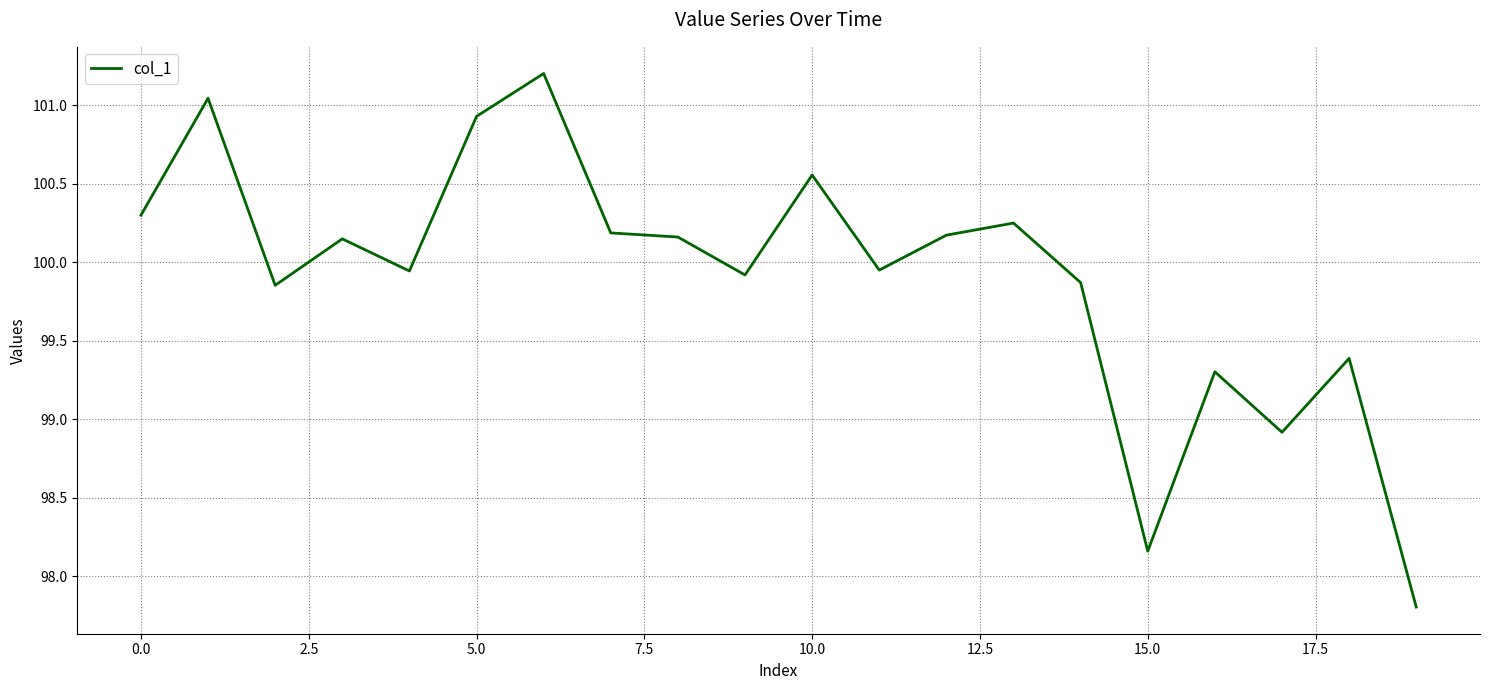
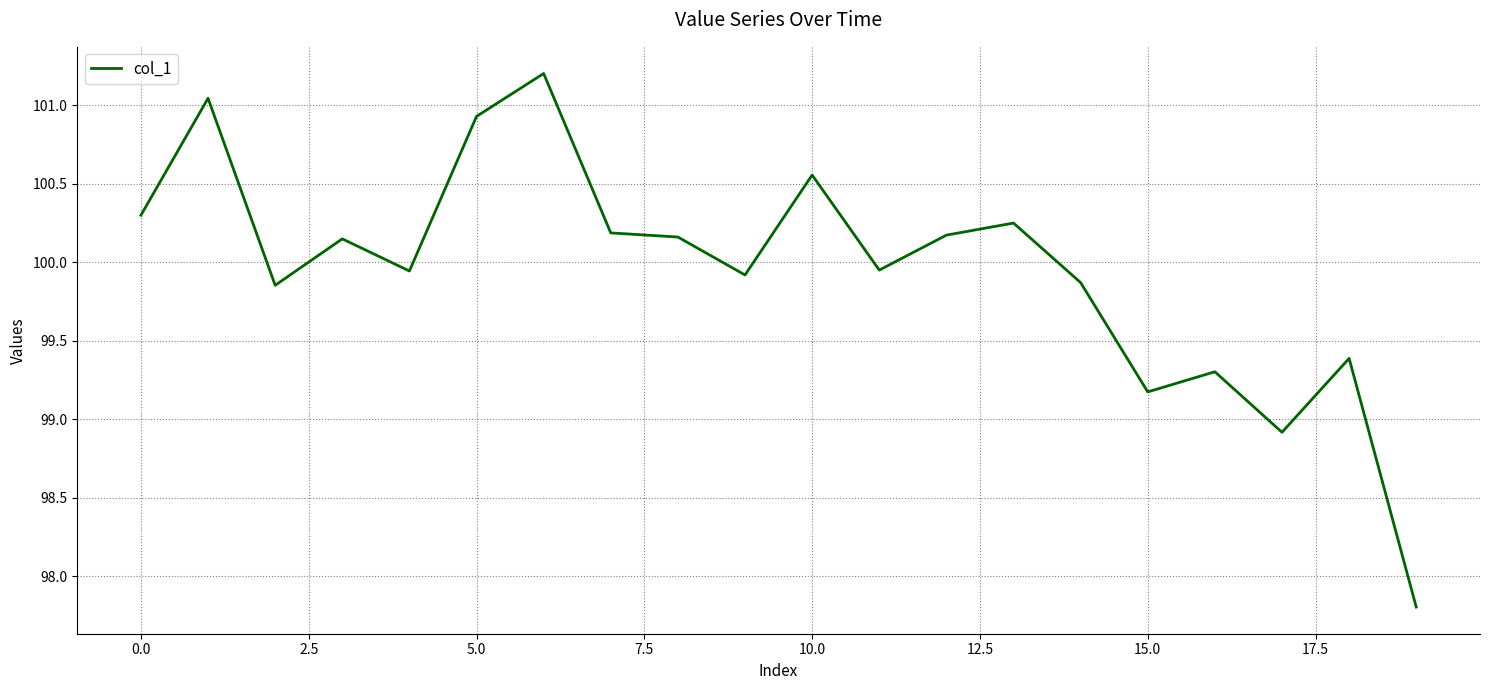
  {
    "0.0": 100.30,
    "5.0": 100.93,
    "10.0": 100.55,
-   "15.0": 98.16
+   "15.0": 99.17
  }
